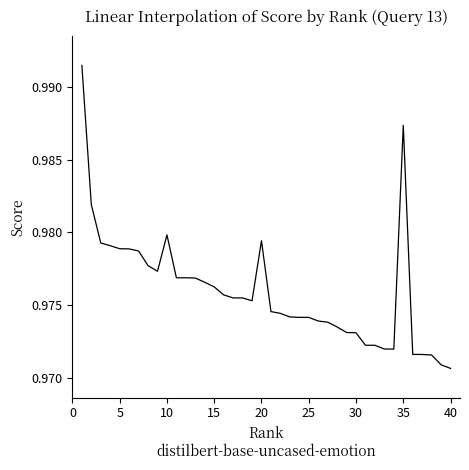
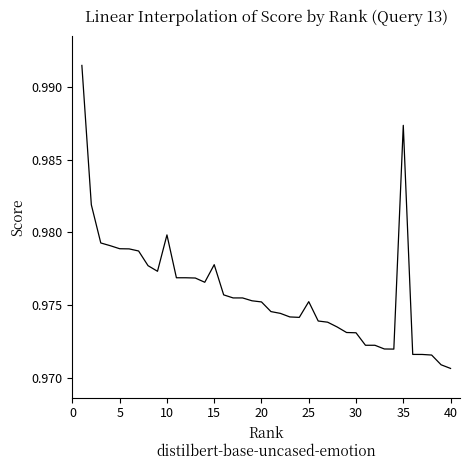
  {
    "5": 0.9789,
    "10": 0.9798,
-   "15": 0.9763,
-   "20": 0.9794,
-   "25": 0.9742,
+   "15": 0.9778,
+   "20": 0.9752,
+   "25": 0.9752,
    "30": 0.9731,
    "35": 0.9874,
    "40": 0.9707
  }
